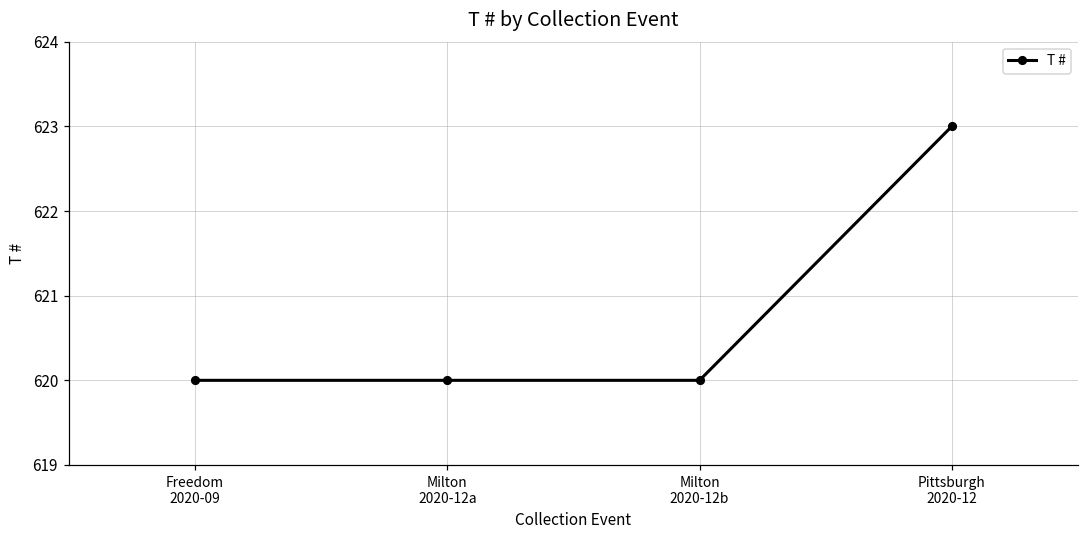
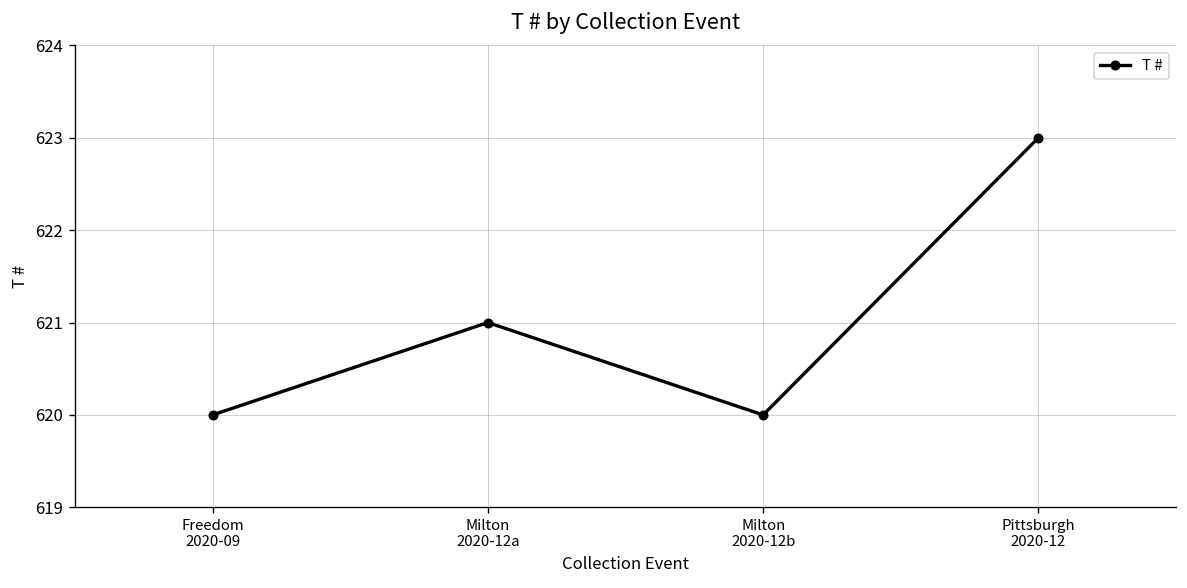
  {
    "Freedom 2020-09": 620,
-   "Milton 2020-12a": 620,
+   "Milton 2020-12a": 621,
    "Milton 2020-12b": 620,
    "Pittsburgh 2020-12": 623
  }
